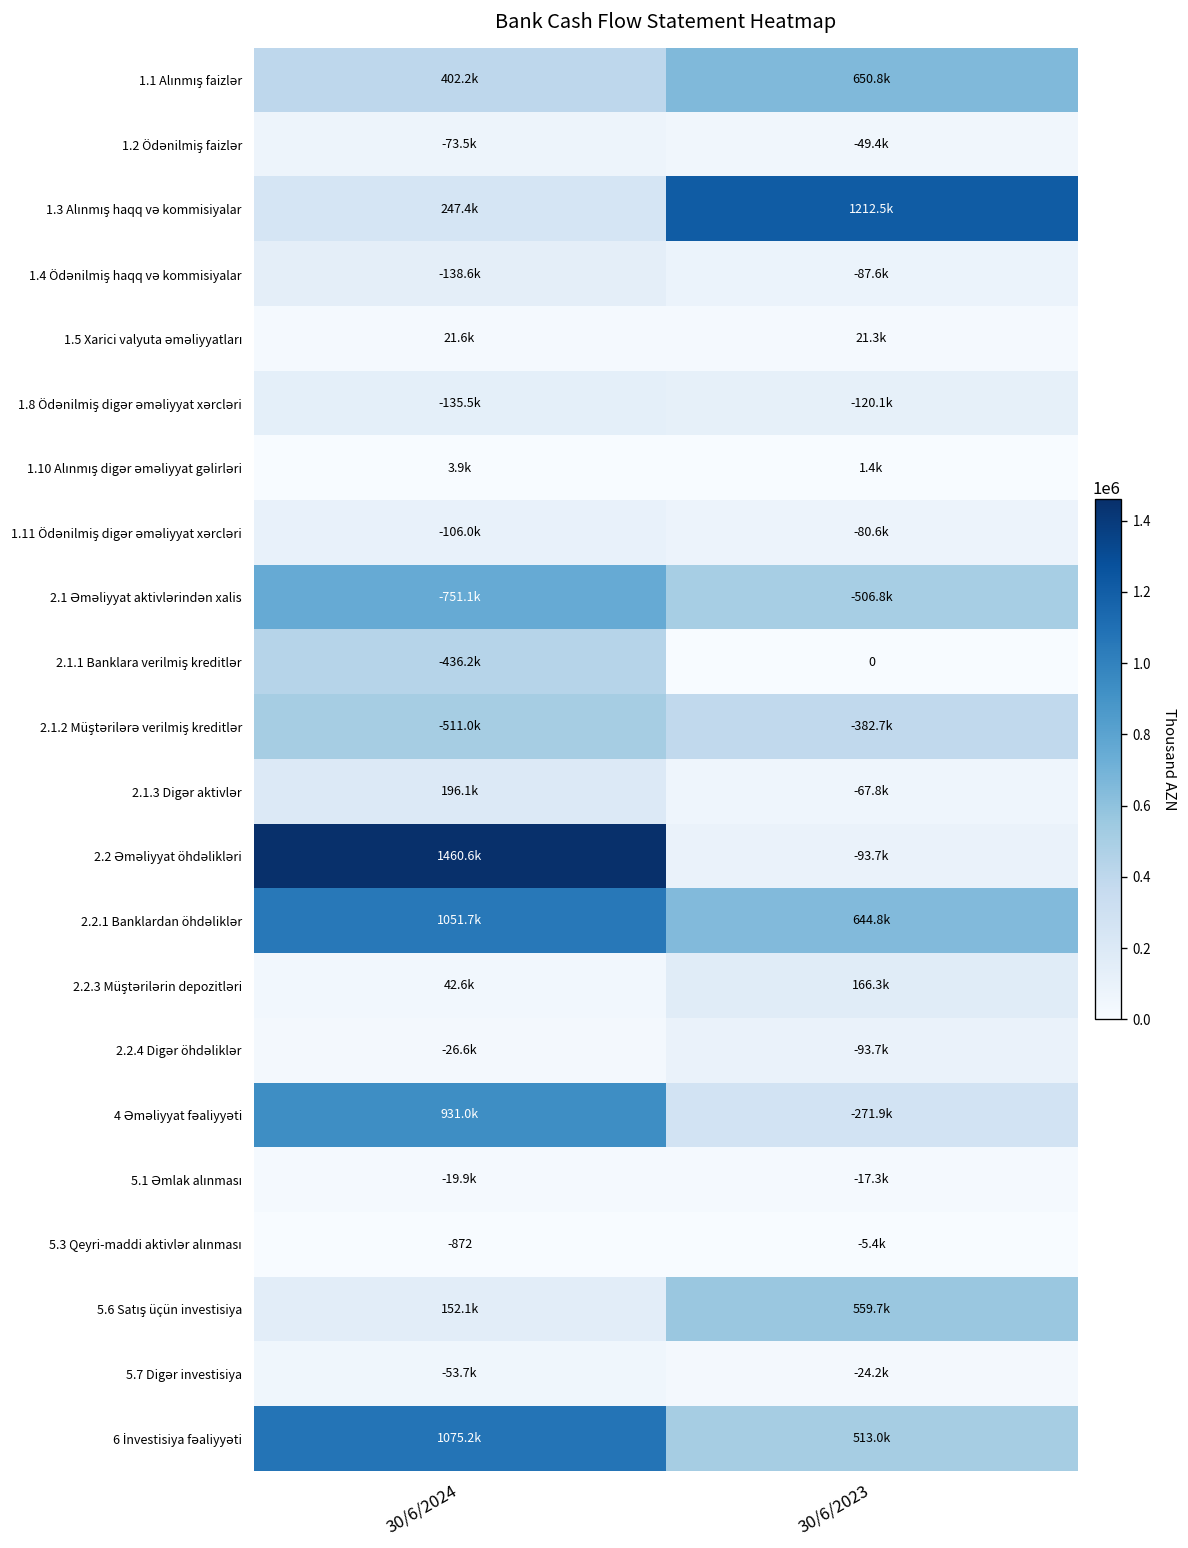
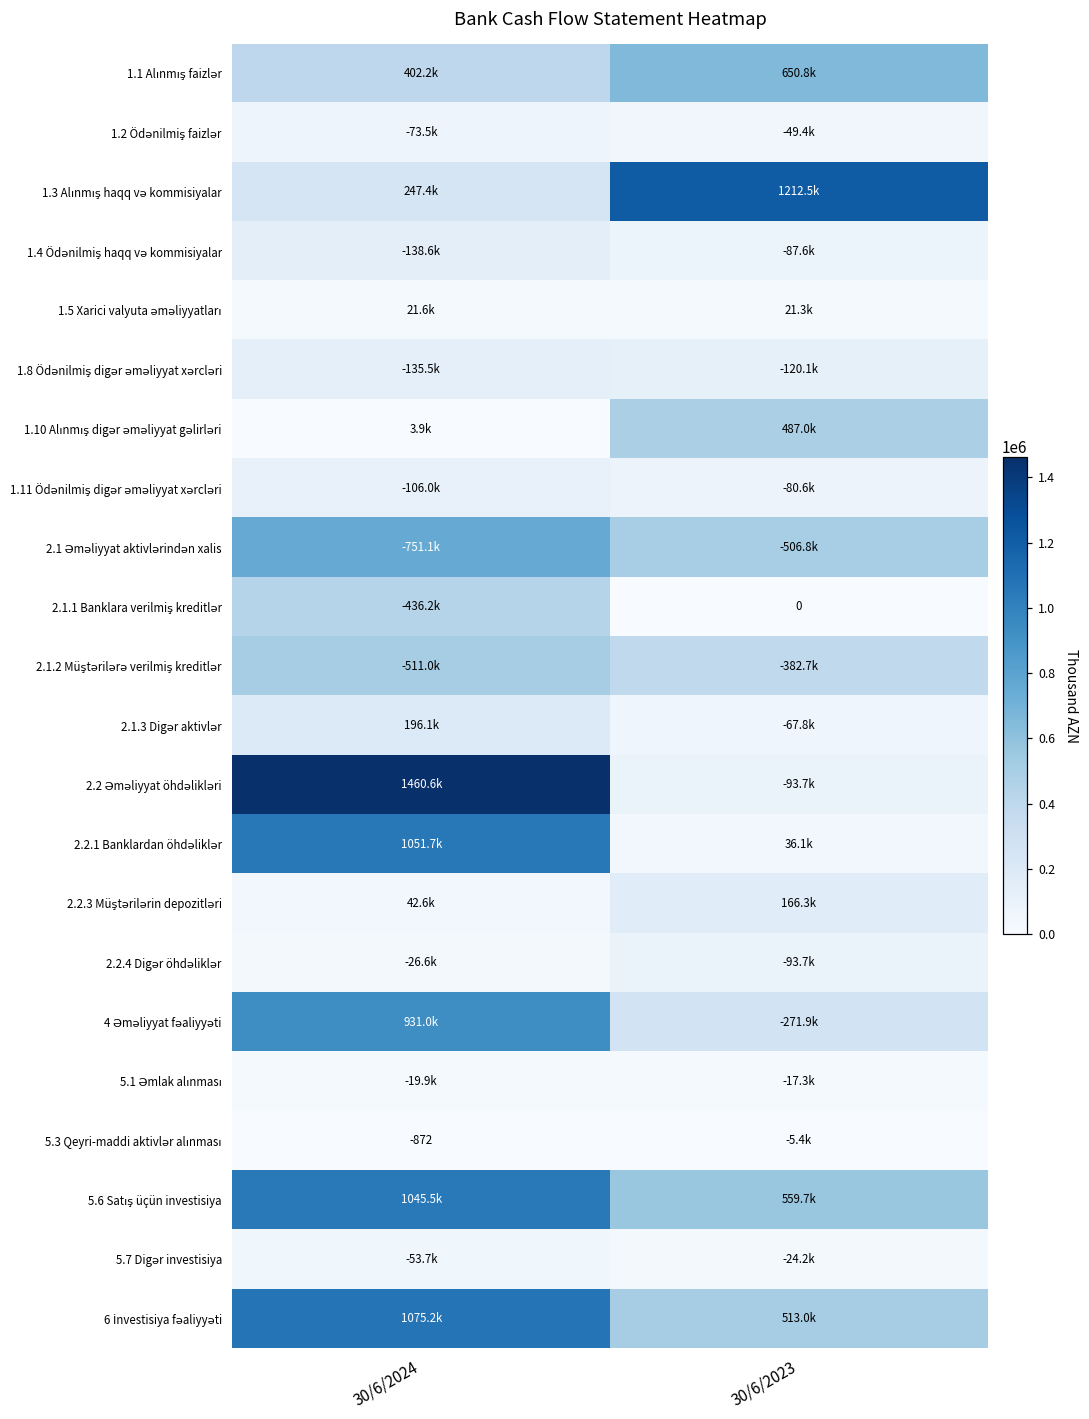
  {
    "1.1 Alınmış faizlər": {
      "30/6/2024": "402.2k",
      "30/6/2023": "650.8k"
    },
    "1.2 Ödənilmiş faizlər": {
      "30/6/2024": "-73.5k",
      "30/6/2023": "-49.4k"
    },
    "1.3 Alınmış haqq və kommisiyalar": {
      "30/6/2024": "247.4k",
      "30/6/2023": "1212.5k"
    },
    "1.4 Ödənilmiş haqq və kommisiyalar": {
      "30/6/2024": "-138.6k",
      "30/6/2023": "-87.6k"
    },
    "1.5 Xarici valyuta əməliyyatları": {
      "30/6/2024": "21.6k",
      "30/6/2023": "21.3k"
    },
    "1.8 Ödənilmiş digər əməliyyat xərcləri": {
      "30/6/2024": "-135.5k",
      "30/6/2023": "-120.1k"
    },
    "1.10 Alınmış digər əməliyyat gəlirləri": {
      "30/6/2024": "3.9k",
-     "30/6/2023": "1.4k"
+     "30/6/2023": "487.0k"
    },
    "1.11 Ödənilmiş digər əməliyyat xərcləri": {
      "30/6/2024": "-106.0k",
      "30/6/2023": "-80.6k"
    },
    "2.1 Əməliyyat aktivlərindən xalis": {
      "30/6/2024": "-751.1k",
      "30/6/2023": "-506.8k"
    },
    "2.1.1 Banklara verilmiş kreditlər": {
      "30/6/2024": "-436.2k",
      "30/6/2023": "0"
    },
    "2.1.2 Müştərilərə verilmiş kreditlər": {
      "30/6/2024": "-511.0k",
      "30/6/2023": "-382.7k"
    },
    "2.1.3 Digər aktivlər": {
      "30/6/2024": "196.1k",
      "30/6/2023": "-67.8k"
    },
    "2.2 Əməliyyat öhdəlikləri": {
      "30/6/2024": "1460.6k",
      "30/6/2023": "-93.7k"
    },
    "2.2.1 Banklardan öhdəliklər": {
      "30/6/2024": "1051.7k",
-     "30/6/2023": "644.8k"
+     "30/6/2023": "36.1k"
    },
    "2.2.3 Müştərilərin depozitləri": {
      "30/6/2024": "42.6k",
      "30/6/2023": "166.3k"
    },
    "2.2.4 Digər öhdəliklər": {
      "30/6/2024": "-26.6k",
      "30/6/2023": "-93.7k"
    },
    "4 Əməliyyat fəaliyyəti": {
      "30/6/2024": "931.0k",
      "30/6/2023": "-271.9k"
    },
    "5.1 Əmlak alınması": {
      "30/6/2024": "-19.9k",
      "30/6/2023": "-17.3k"
    },
    "5.3 Qeyri-maddi aktivlər alınması": {
      "30/6/2024": "-872",
      "30/6/2023": "-5.4k"
    },
    "5.6 Satış üçün investisiya": {
-     "30/6/2024": "152.1k",
+     "30/6/2024": "1045.5k",
      "30/6/2023": "559.7k"
    },
    "5.7 Digər investisiya": {
      "30/6/2024": "-53.7k",
      "30/6/2023": "-24.2k"
    },
    "6 İnvestisiya fəaliyyəti": {
      "30/6/2024": "1075.2k",
      "30/6/2023": "513.0k"
    }
  }
